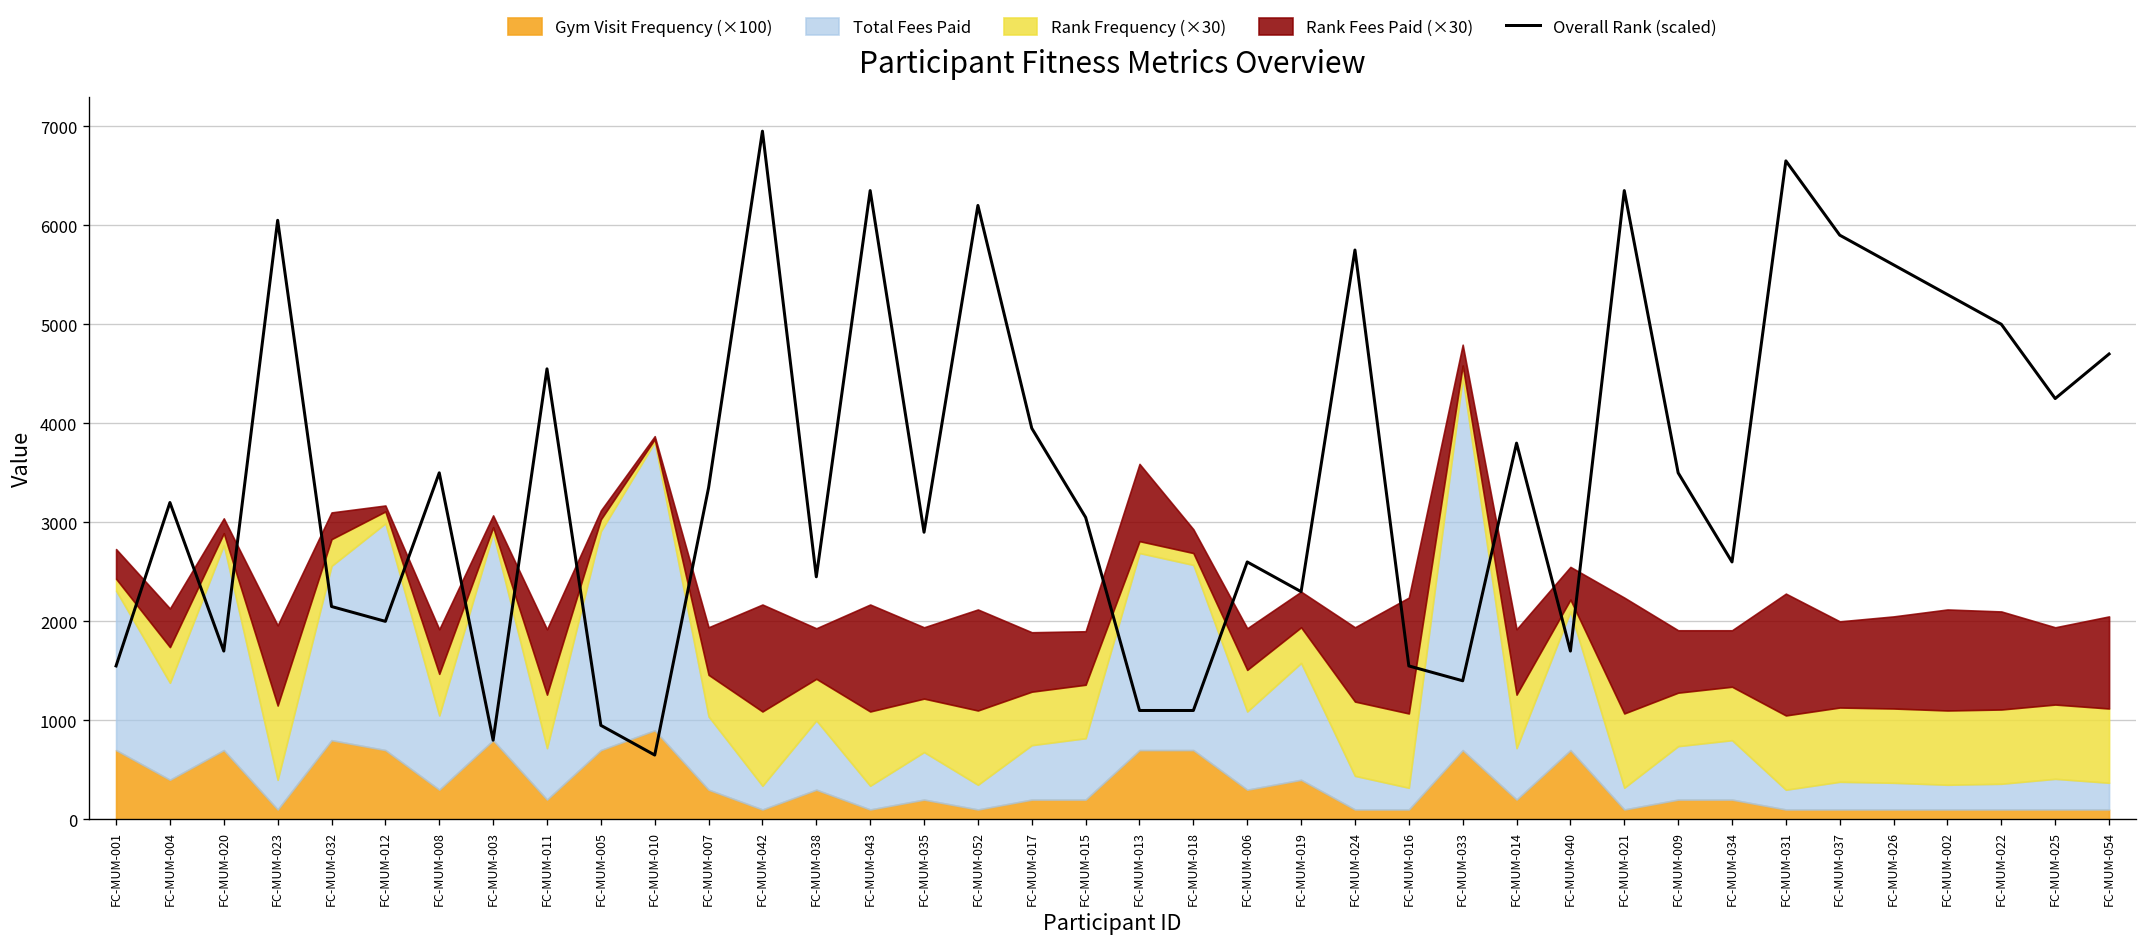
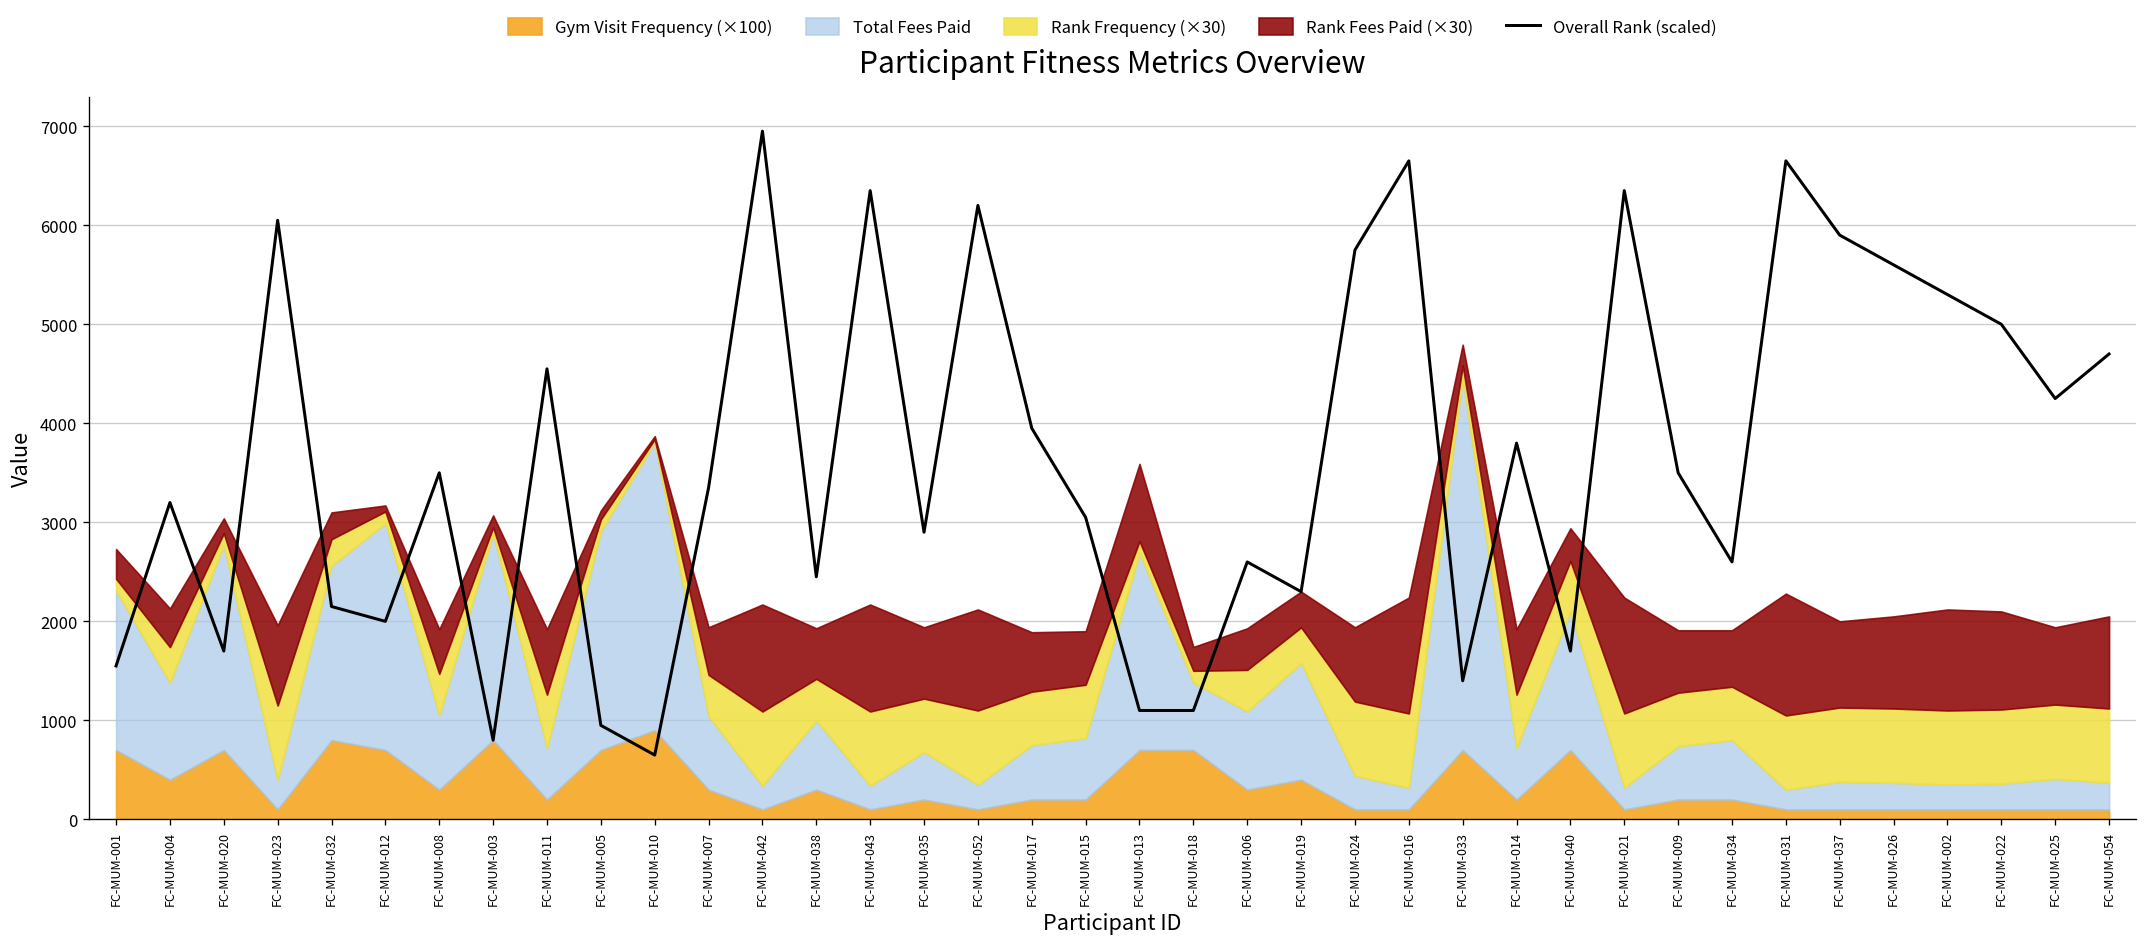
  {
    "Overall Rank (scaled)": {
      "FC-MUM-001": 1600,
      "FC-MUM-004": 3200,
      "FC-MUM-020": 1700,
      "FC-MUM-023": 6100,
      "FC-MUM-032": 2200,
      "FC-MUM-012": 2000,
      "FC-MUM-008": 3500,
      "FC-MUM-011": 4600,
      "FC-MUM-005": 1000,
      "FC-MUM-010": 700,
      "FC-MUM-007": 3400,
      "FC-MUM-042": 7000,
      "FC-MUM-038": 2500,
      "FC-MUM-043": 6400,
      "FC-MUM-035": 2900,
      "FC-MUM-052": 6200,
      "FC-MUM-017": 4000,
      "FC-MUM-015": 3100,
      "FC-MUM-013": 1100,
      "FC-MUM-018": 1100,
      "FC-MUM-006": 2600,
      "FC-MUM-024": 5800,
-     "FC-MUM-016": 1600,
+     "FC-MUM-016": 6700,
      "FC-MUM-033": 1400,
      "FC-MUM-014": 3800,
      "FC-MUM-040": 1700,
      "FC-MUM-021": 6400,
      "FC-MUM-009": 3500,
      "FC-MUM-034": 2600,
      "FC-MUM-031": 6700,
      "FC-MUM-037": 5900,
      "FC-MUM-026": 5600,
      "FC-MUM-002": 5300,
      "FC-MUM-022": 5000,
      "FC-MUM-025": 4300,
      "FC-MUM-054": 4700
    },
    "Gym Visit Frequency (×100)": {
      "FC-MUM-001": 700,
      "FC-MUM-004": 400,
      "FC-MUM-020": 700,
      "FC-MUM-023": 100,
      "FC-MUM-032": 800,
      "FC-MUM-012": 700,
      "FC-MUM-008": 300,
      "FC-MUM-011": 200,
      "FC-MUM-005": 700,
      "FC-MUM-010": 900,
      "FC-MUM-007": 300,
      "FC-MUM-042": 100,
      "FC-MUM-038": 300,
      "FC-MUM-043": 100,
      "FC-MUM-035": 200,
      "FC-MUM-052": 100,
      "FC-MUM-017": 200,
      "FC-MUM-015": 200,
      "FC-MUM-013": 700,
      "FC-MUM-018": 700,
      "FC-MUM-006": 300,
      "FC-MUM-019": 400,
      "FC-MUM-024": 100,
      "FC-MUM-016": 100,
      "FC-MUM-033": 700,
      "FC-MUM-014": 200,
      "FC-MUM-040": 700,
      "FC-MUM-021": 100,
      "FC-MUM-009": 200,
      "FC-MUM-034": 200,
      "FC-MUM-031": 100,
      "FC-MUM-037": 100,
      "FC-MUM-026": 100,
      "FC-MUM-002": 100,
      "FC-MUM-022": 100,
      "FC-MUM-025": 100,
      "FC-MUM-054": 100
    },
    "Total Fees Paid": {
      "FC-MUM-001": 1600,
      "FC-MUM-004": 1000,
      "FC-MUM-020": 2100,
      "FC-MUM-023": 300,
      "FC-MUM-032": 1800,
      "FC-MUM-012": 2300,
      "FC-MUM-008": 800,
      "FC-MUM-003": 2100,
      "FC-MUM-011": 500,
      "FC-MUM-005": 2200,
      "FC-MUM-007": 700,
      "FC-MUM-042": 200,
      "FC-MUM-038": 700,
      "FC-MUM-043": 200,
      "FC-MUM-035": 500,
      "FC-MUM-052": 300,
      "FC-MUM-017": 600,
      "FC-MUM-015": 600,
      "FC-MUM-013": 2000,
-     "FC-MUM-018": 1900,
+     "FC-MUM-018": 700,
      "FC-MUM-006": 800,
      "FC-MUM-019": 1200,
      "FC-MUM-024": 300,
      "FC-MUM-016": 200,
      "FC-MUM-033": 3800,
      "FC-MUM-014": 500,
      "FC-MUM-040": 1400,
      "FC-MUM-021": 200,
      "FC-MUM-009": 500,
      "FC-MUM-034": 600,
      "FC-MUM-031": 200,
      "FC-MUM-037": 300,
      "FC-MUM-026": 300,
      "FC-MUM-002": 300,
      "FC-MUM-022": 300,
      "FC-MUM-025": 300,
      "FC-MUM-054": 300
    },
    "Rank Frequency (×30)": {
      "FC-MUM-001": 100,
      "FC-MUM-004": 400,
      "FC-MUM-020": 100,
      "FC-MUM-023": 800,
      "FC-MUM-032": 300,
      "FC-MUM-012": 100,
      "FC-MUM-008": 400,
      "FC-MUM-003": 100,
      "FC-MUM-011": 500,
      "FC-MUM-005": 100,
      "FC-MUM-007": 400,
      "FC-MUM-042": 800,
      "FC-MUM-038": 400,
      "FC-MUM-043": 800,
      "FC-MUM-035": 500,
      "FC-MUM-052": 800,
      "FC-MUM-017": 500,
      "FC-MUM-015": 500,
      "FC-MUM-013": 100,
      "FC-MUM-018": 100,
      "FC-MUM-006": 400,
      "FC-MUM-019": 400,
      "FC-MUM-024": 800,
      "FC-MUM-016": 800,
      "FC-MUM-033": 100,
      "FC-MUM-014": 500,
-     "FC-MUM-040": 100,
+     "FC-MUM-040": 500,
      "FC-MUM-021": 800,
      "FC-MUM-009": 500,
      "FC-MUM-034": 500,
      "FC-MUM-031": 800,
      "FC-MUM-037": 800,
      "FC-MUM-026": 800,
      "FC-MUM-002": 800,
      "FC-MUM-022": 800,
      "FC-MUM-025": 800,
      "FC-MUM-054": 800
    },
    "Rank Fees Paid (×30)": {
      "FC-MUM-001": 300,
      "FC-MUM-004": 400,
      "FC-MUM-020": 200,
      "FC-MUM-023": 800,
      "FC-MUM-032": 300,
      "FC-MUM-012": 100,
      "FC-MUM-008": 500,
      "FC-MUM-003": 100,
      "FC-MUM-011": 700,
      "FC-MUM-005": 100,
      "FC-MUM-007": 500,
      "FC-MUM-042": 1100,
      "FC-MUM-038": 500,
      "FC-MUM-043": 1100,
      "FC-MUM-035": 700,
      "FC-MUM-052": 1000,
      "FC-MUM-017": 600,
      "FC-MUM-015": 500,
      "FC-MUM-013": 800,
      "FC-MUM-018": 200,
      "FC-MUM-006": 400,
      "FC-MUM-024": 800,
      "FC-MUM-016": 1200,
      "FC-MUM-033": 200,
      "FC-MUM-014": 700,
      "FC-MUM-040": 300,
      "FC-MUM-021": 1200,
      "FC-MUM-009": 600,
      "FC-MUM-034": 600,
      "FC-MUM-031": 1200,
      "FC-MUM-037": 900,
      "FC-MUM-026": 900,
      "FC-MUM-002": 1000,
      "FC-MUM-022": 1000,
      "FC-MUM-025": 800,
      "FC-MUM-054": 900
    }
  }
